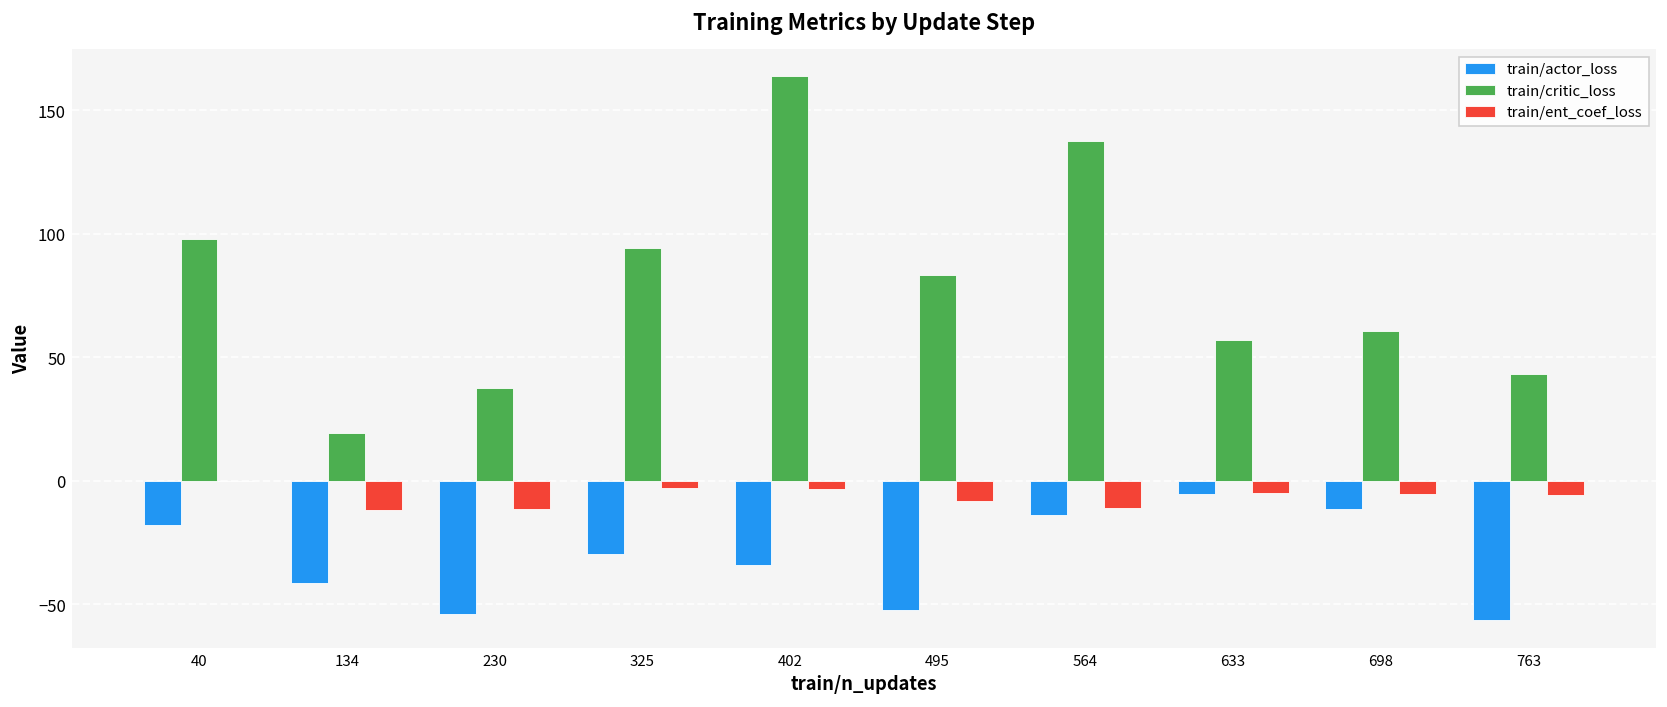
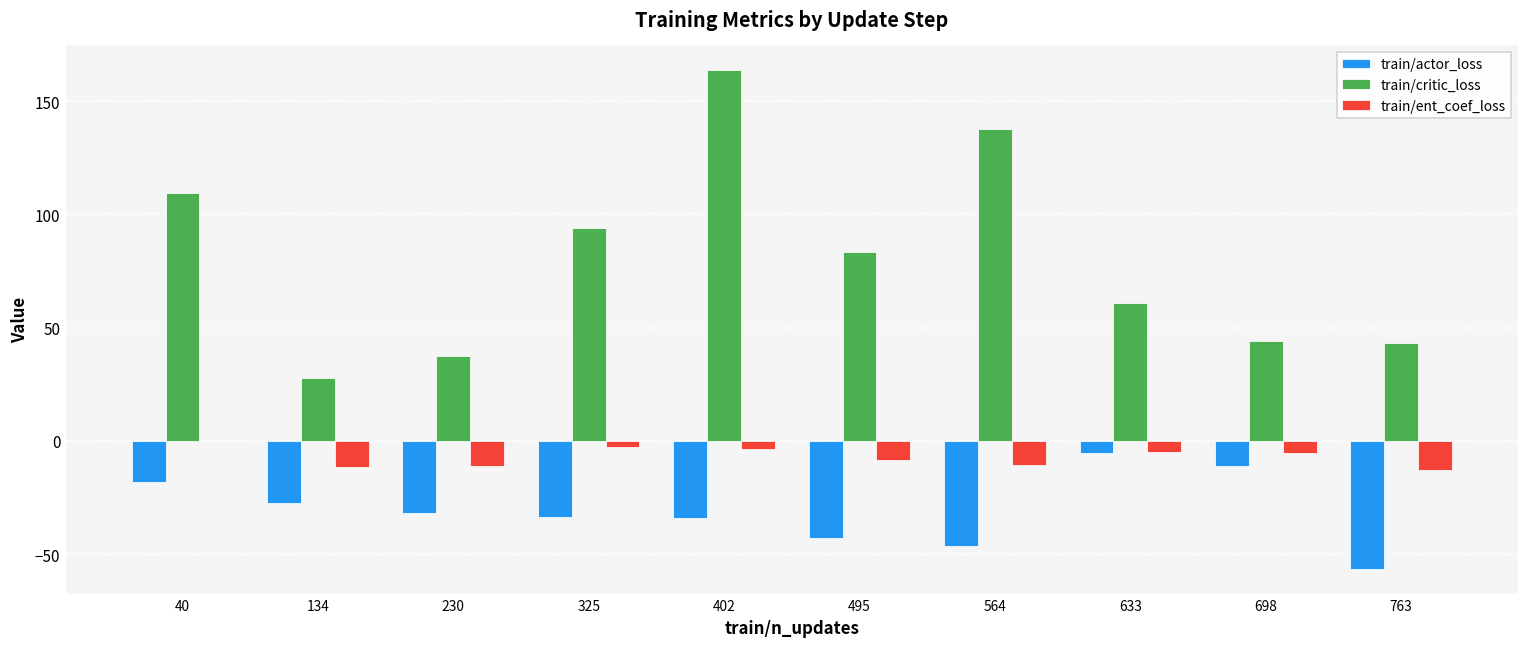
  {
    "train/actor_loss": {
      "40": -18,
-     "134": -41,
-     "230": -54,
-     "325": -30,
+     "134": -28,
+     "230": -32,
+     "325": -34,
      "402": -34,
-     "495": -52,
-     "564": -14,
+     "495": -43,
+     "564": -46,
      "633": -5,
      "698": -11,
      "763": -56
    },
    "train/critic_loss": {
-     "40": 98,
-     "134": 20,
+     "40": 109,
+     "134": 28,
      "230": 37,
      "325": 94,
      "402": 164,
      "495": 83,
      "564": 138,
-     "633": 57,
-     "698": 61,
+     "633": 61,
+     "698": 44,
      "763": 43
    },
    "train/ent_coef_loss": {
      "134": -12,
      "230": -11,
      "325": -3,
      "402": -3,
      "495": -8,
      "564": -11,
      "633": -5,
      "698": -5,
-     "763": -6
+     "763": -13
    }
  }
